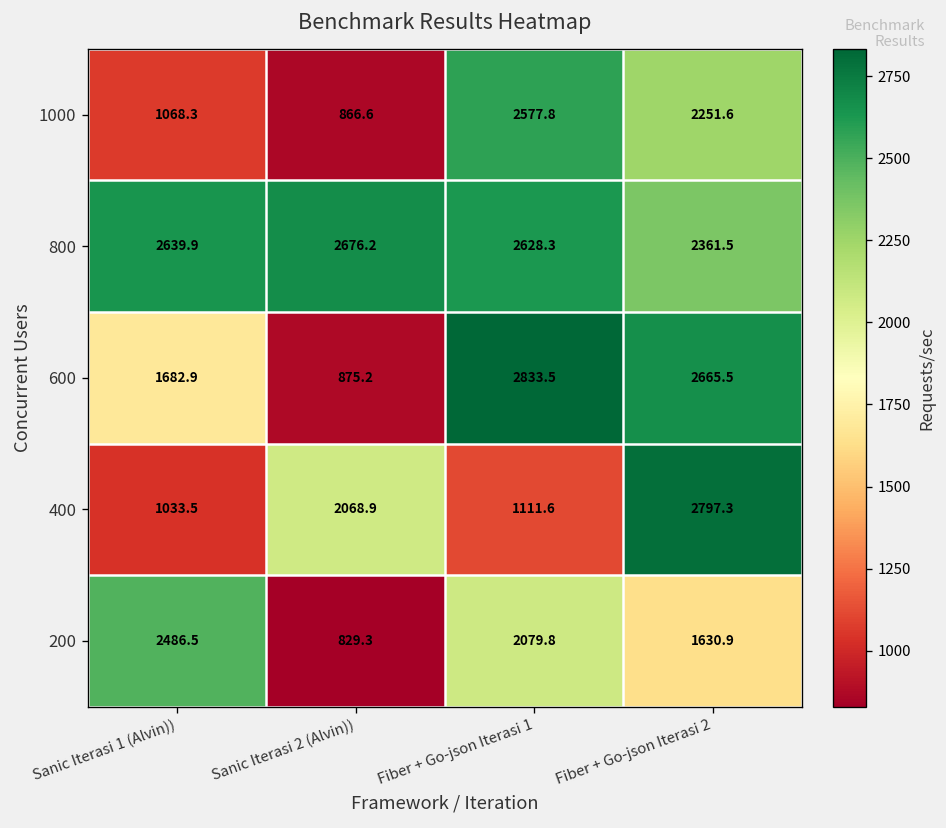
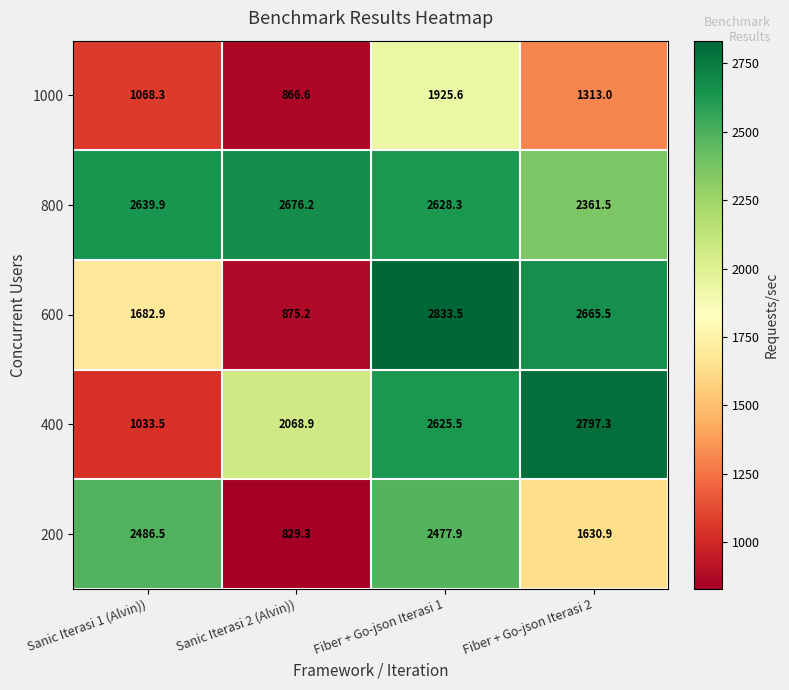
  {
    "1000": {
      "Sanic Iterasi 1 (Alvin))": 1068.3,
      "Sanic Iterasi 2 (Alvin))": 866.6,
-     "Fiber + Go-json Iterasi 1": 2577.8,
-     "Fiber + Go-json Iterasi 2": 2251.6
+     "Fiber + Go-json Iterasi 1": 1925.6,
+     "Fiber + Go-json Iterasi 2": 1313.0
    },
    "800": {
      "Sanic Iterasi 1 (Alvin))": 2639.9,
      "Sanic Iterasi 2 (Alvin))": 2676.2,
      "Fiber + Go-json Iterasi 1": 2628.3,
      "Fiber + Go-json Iterasi 2": 2361.5
    },
    "600": {
      "Sanic Iterasi 1 (Alvin))": 1682.9,
      "Sanic Iterasi 2 (Alvin))": 875.2,
      "Fiber + Go-json Iterasi 1": 2833.5,
      "Fiber + Go-json Iterasi 2": 2665.5
    },
    "400": {
      "Sanic Iterasi 1 (Alvin))": 1033.5,
      "Sanic Iterasi 2 (Alvin))": 2068.9,
-     "Fiber + Go-json Iterasi 1": 1111.6,
+     "Fiber + Go-json Iterasi 1": 2625.5,
      "Fiber + Go-json Iterasi 2": 2797.3
    },
    "200": {
      "Sanic Iterasi 1 (Alvin))": 2486.5,
      "Sanic Iterasi 2 (Alvin))": 829.3,
-     "Fiber + Go-json Iterasi 1": 2079.8,
+     "Fiber + Go-json Iterasi 1": 2477.9,
      "Fiber + Go-json Iterasi 2": 1630.9
    }
  }
